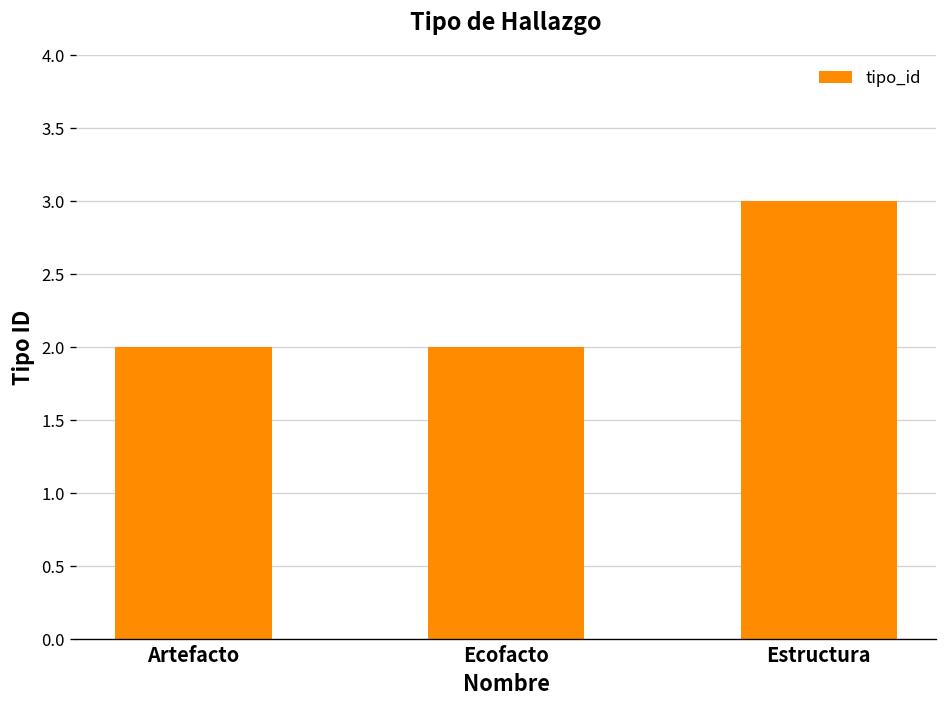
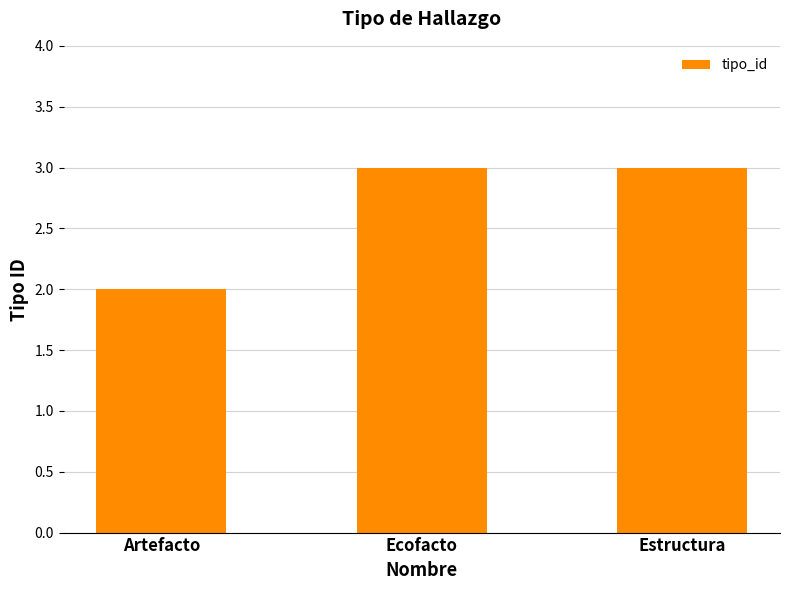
  {
    "Artefacto": 2,
-   "Ecofacto": 2,
+   "Ecofacto": 3,
    "Estructura": 3
  }
